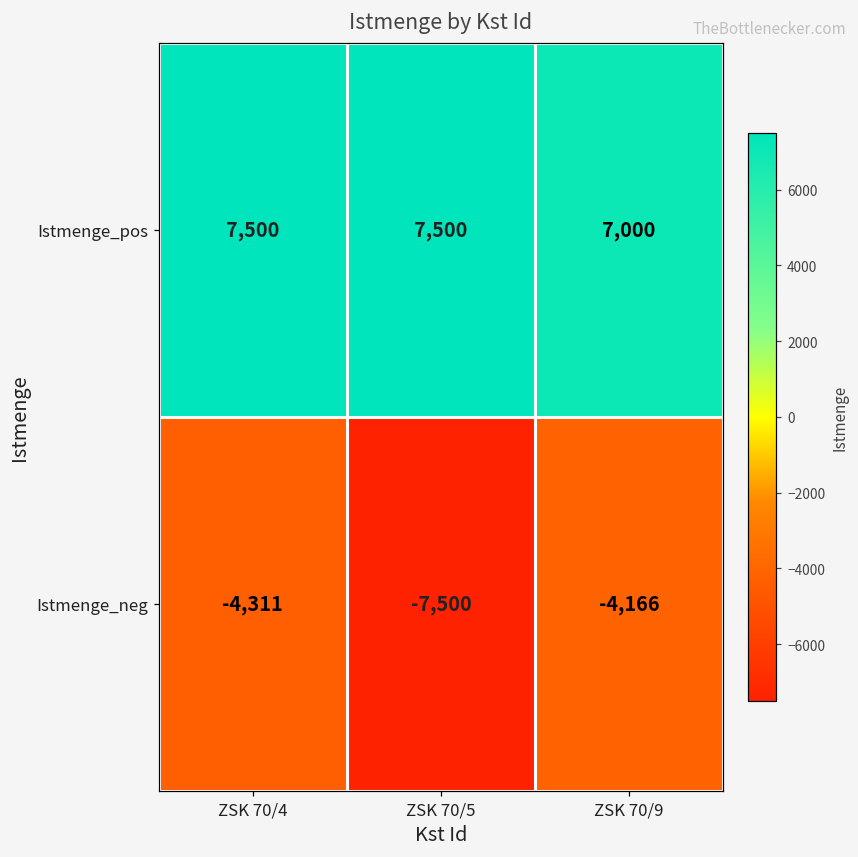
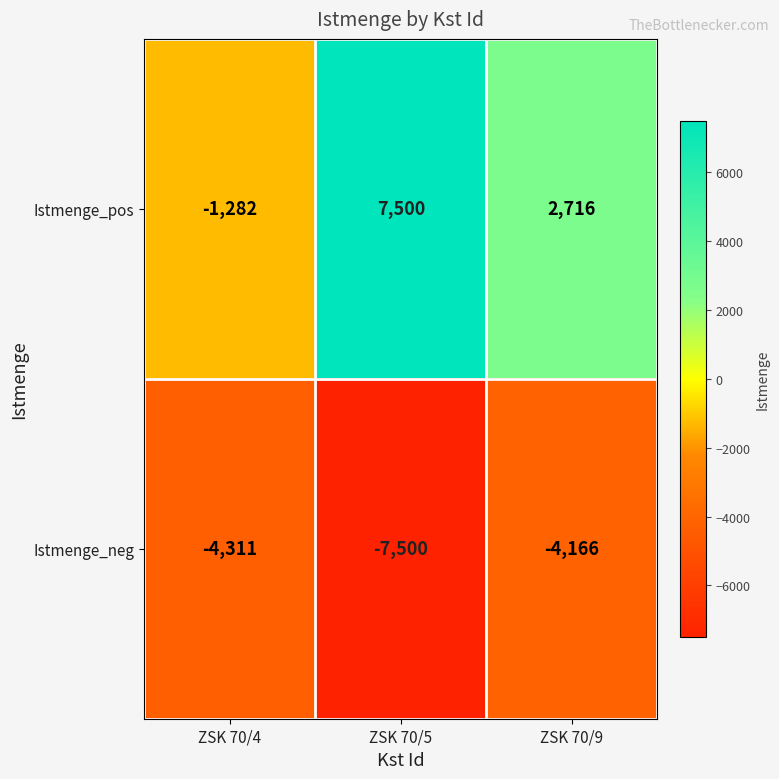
  {
    "Istmenge_pos": {
-     "ZSK 70/4": "7,500",
+     "ZSK 70/4": "-1,282",
      "ZSK 70/5": "7,500",
-     "ZSK 70/9": "7,000"
+     "ZSK 70/9": "2,716"
    },
    "Istmenge_neg": {
      "ZSK 70/4": "-4,311",
      "ZSK 70/5": "-7,500",
      "ZSK 70/9": "-4,166"
    }
  }
